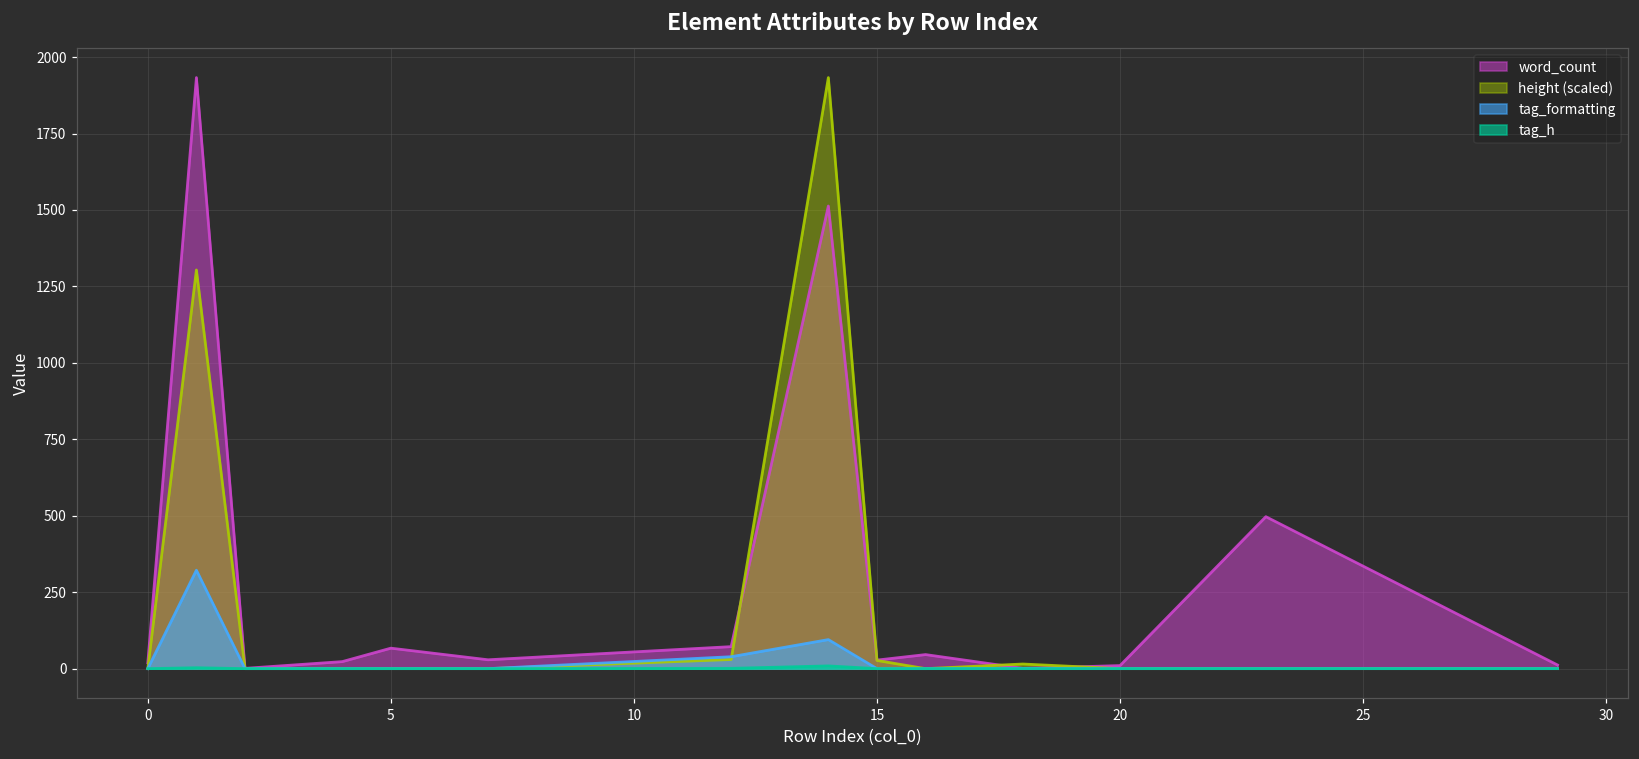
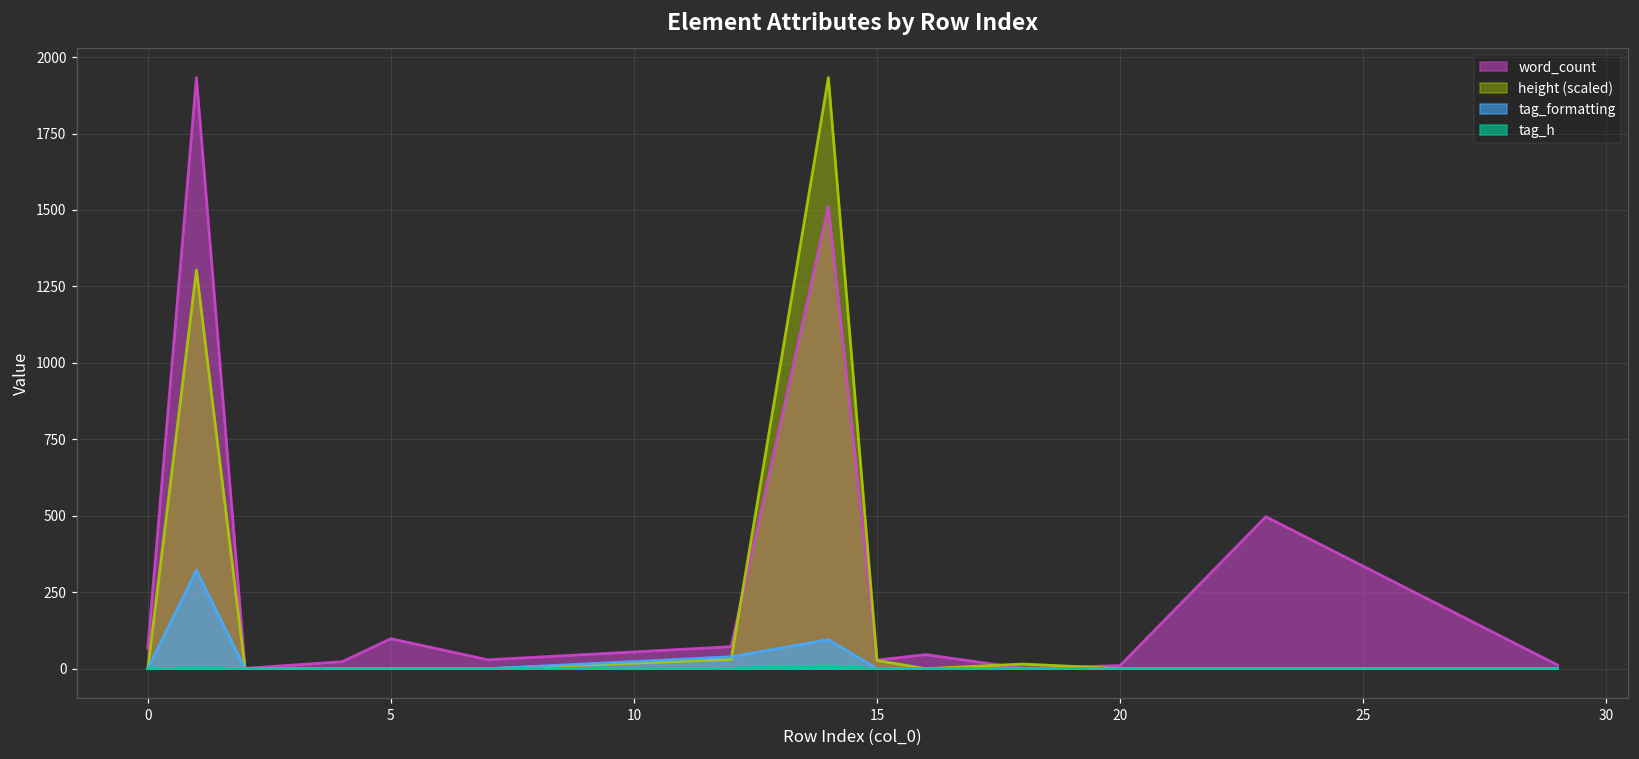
  {
    "word_count": {
-     "0": 20,
-     "5": 70,
+     "0": 70,
+     "5": 100,
      "20": 10
    }
  }
